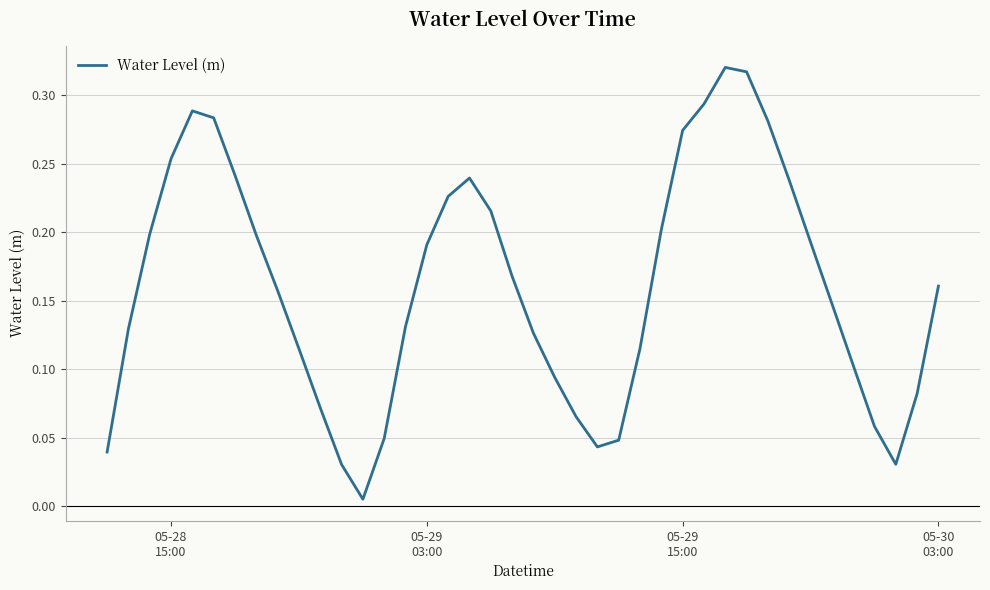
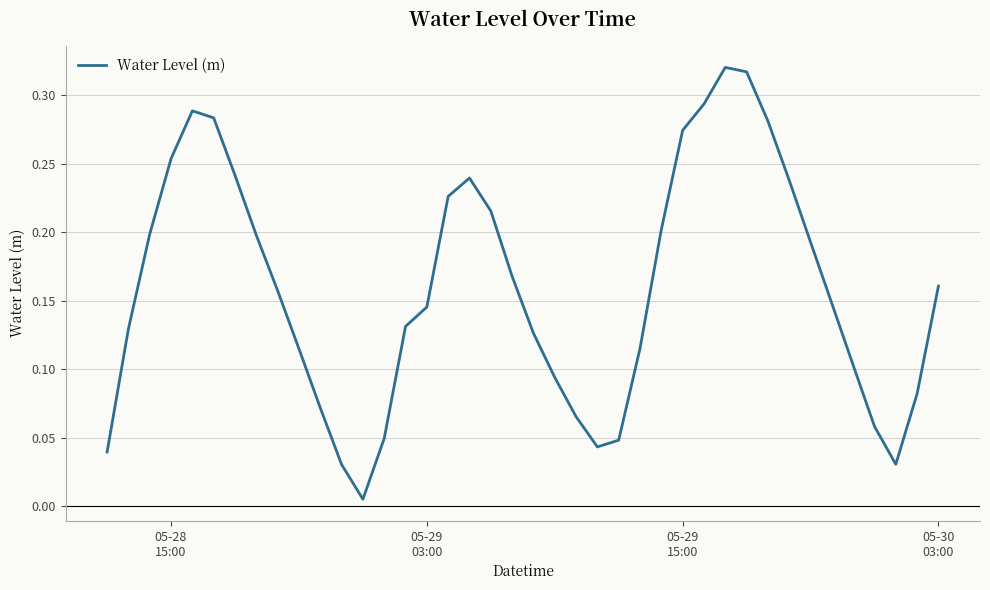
  {
    "05-28 15:00": 0.254,
-   "05-29 03:00": 0.191,
+   "05-29 03:00": 0.145,
    "05-29 15:00": 0.274,
    "05-30 03:00": 0.161
  }
